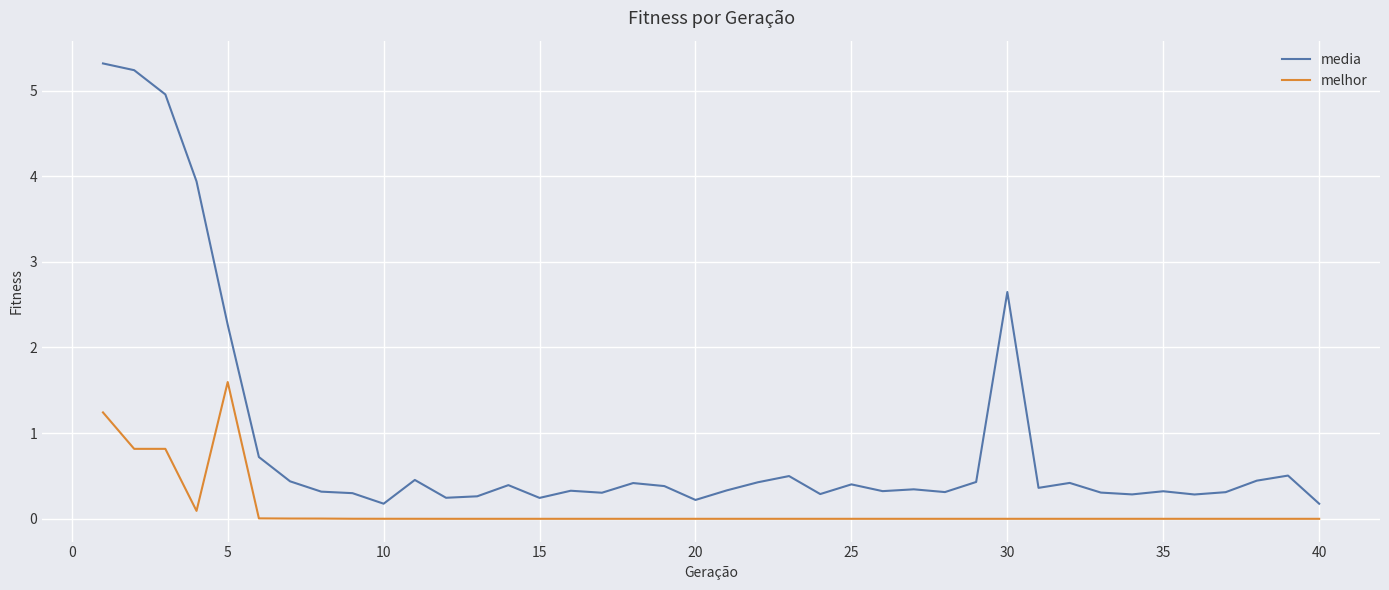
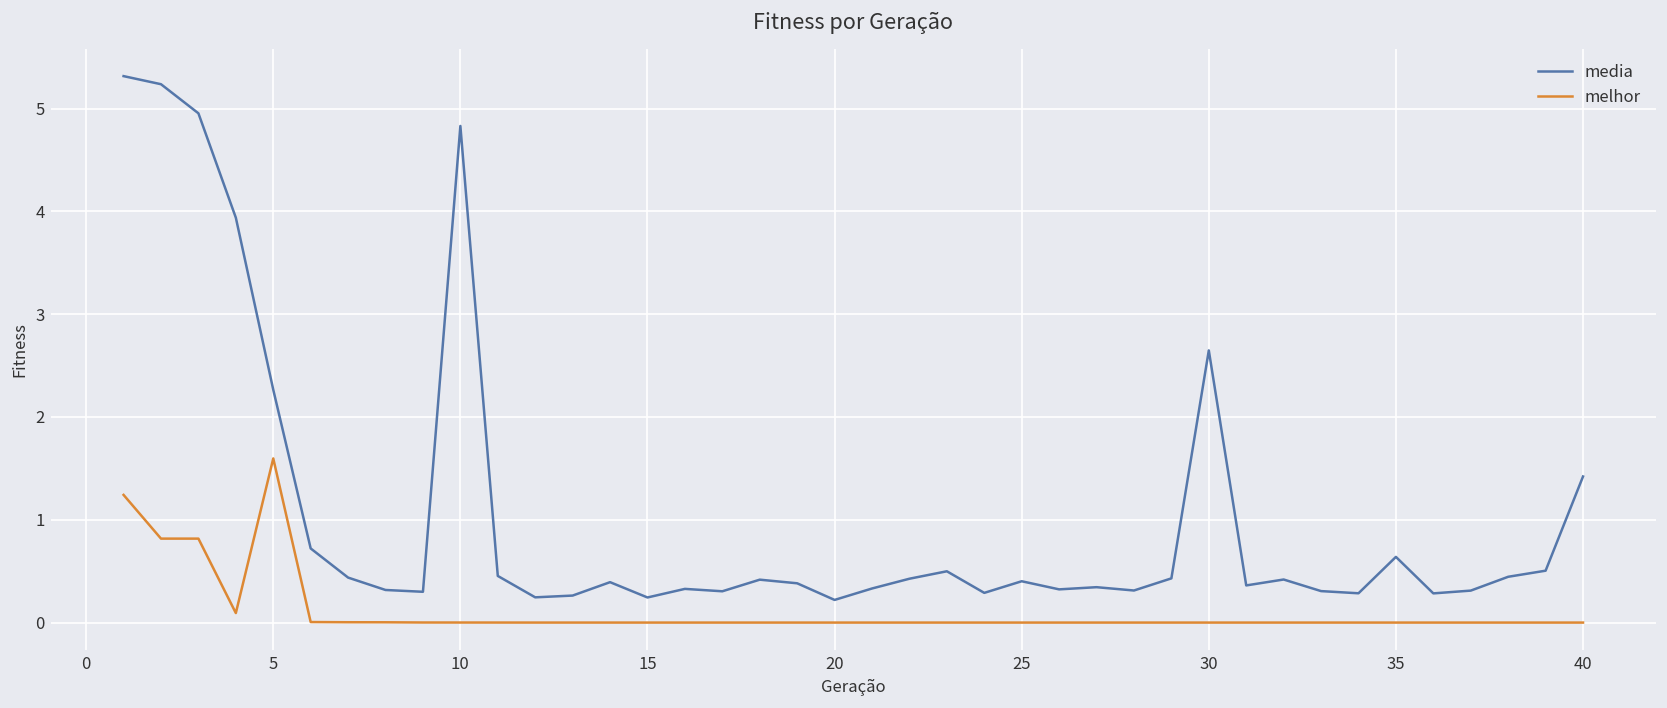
  {
    "media": {
      "5": 2.3,
-     "10": 0.2,
+     "10": 4.8,
      "15": 0.2,
      "20": 0.2,
      "25": 0.4,
      "30": 2.6,
-     "35": 0.3,
-     "40": 0.2
+     "35": 0.6,
+     "40": 1.4
    },
    "melhor": {
      "5": 1.6,
      "10": 0.0,
      "15": 0.0,
      "20": 0.0,
      "25": 0.0,
      "30": 0.0,
      "35": 0.0,
      "40": 0.0
    }
  }
